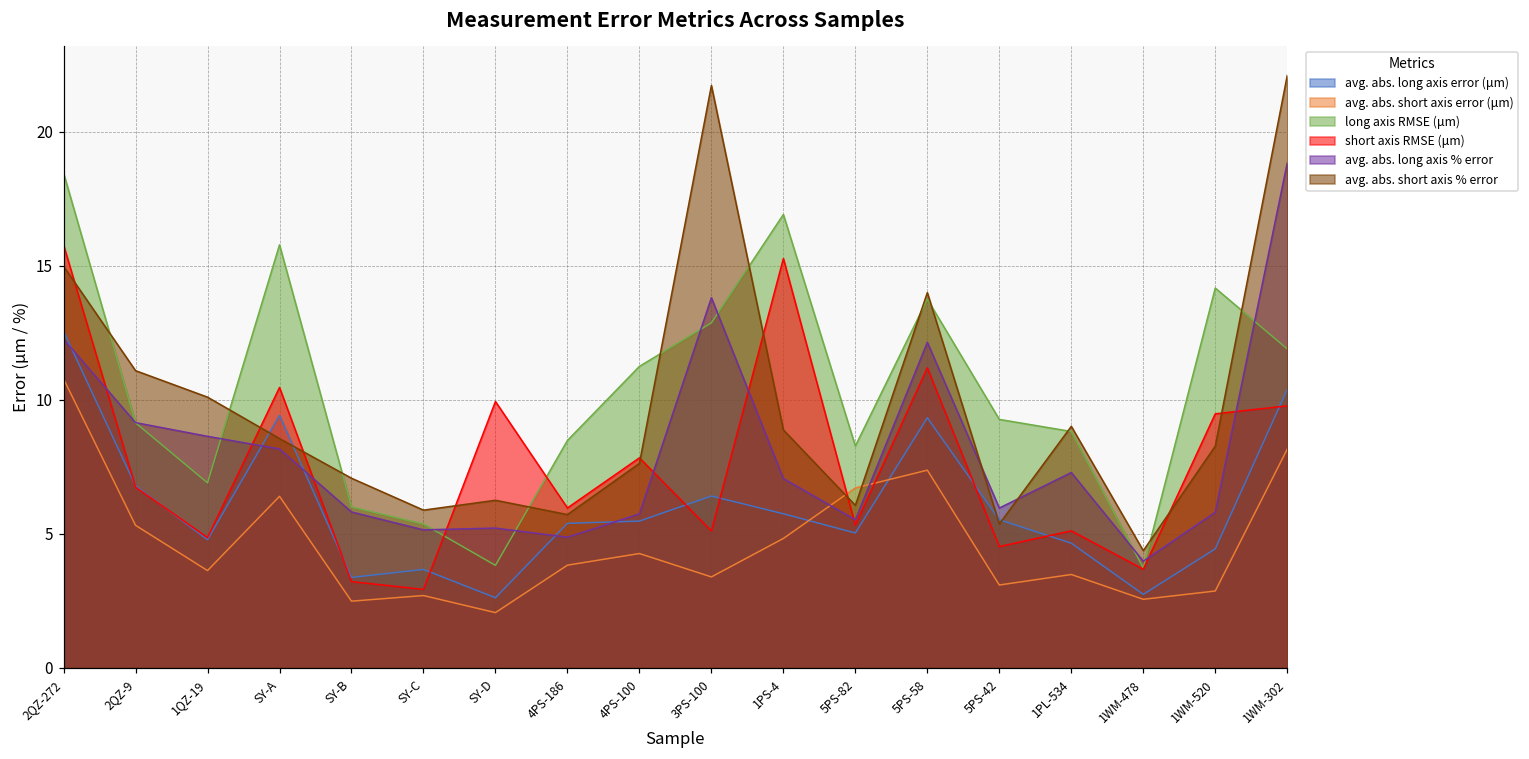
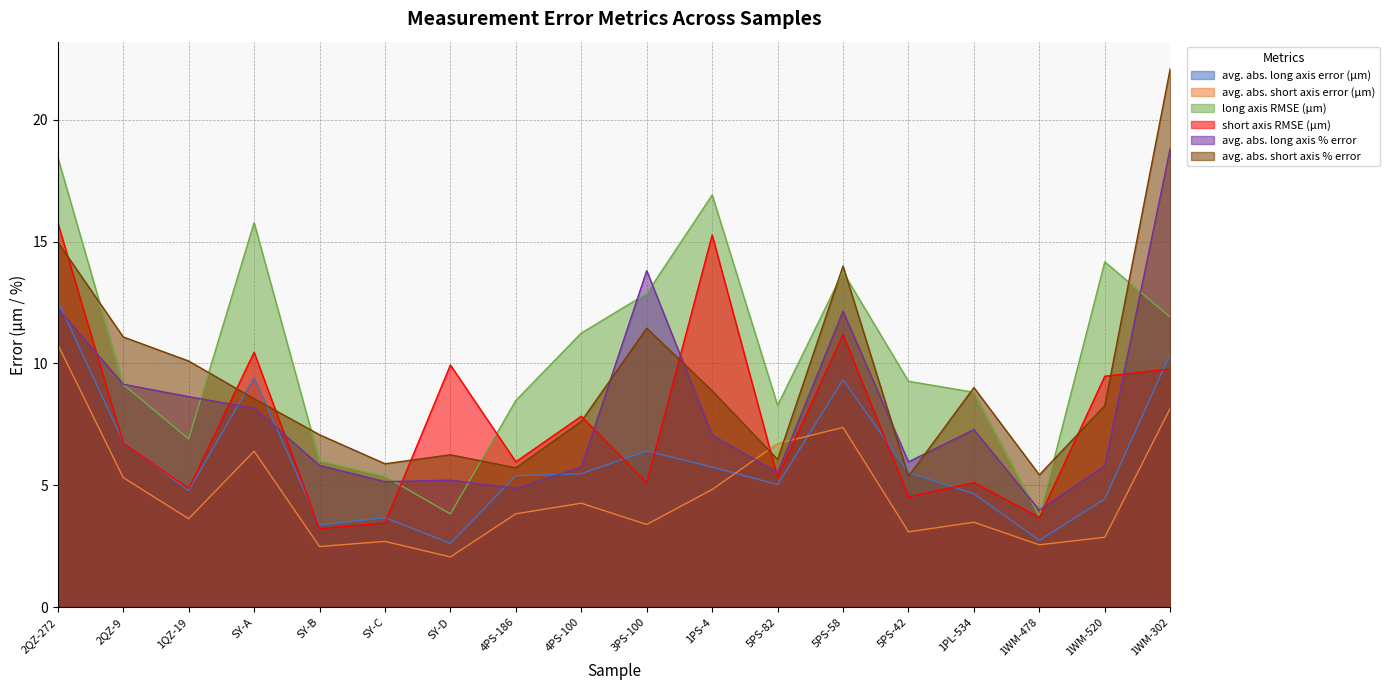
  {
    "avg. abs. long axis error (μm)": {
      "2QZ-272": 12.6,
      "SY-A": 9.4,
      "SY-B": 3.4,
      "SY-C": 3.7,
      "SY-D": 2.6,
      "4PS-186": 5.4,
      "4PS-100": 5.5,
      "3PS-100": 6.4,
      "1PS-4": 5.8,
      "5PS-82": 5.0,
      "5PS-58": 9.3,
      "5PS-42": 5.5,
      "1PL-534": 4.7,
      "1WM-478": 2.7,
      "1WM-520": 4.4,
      "1WM-302": 10.4
    },
    "avg. abs. short axis error (μm)": {
      "2QZ-272": 10.8,
      "2QZ-9": 5.3,
      "1QZ-19": 3.6,
      "SY-A": 6.4,
      "SY-B": 2.5,
      "SY-C": 2.7,
      "SY-D": 2.1,
      "4PS-186": 3.8,
      "4PS-100": 4.3,
      "3PS-100": 3.4,
      "1PS-4": 4.8,
      "5PS-82": 6.7,
      "5PS-58": 7.4,
      "5PS-42": 3.1,
      "1PL-534": 3.5,
      "1WM-478": 2.6,
      "1WM-520": 2.9,
      "1WM-302": 8.2
    },
    "long axis RMSE (μm)": {
      "2QZ-272": 18.5,
      "1QZ-19": 6.9,
      "SY-A": 15.8,
      "SY-B": 6.0,
      "SY-C": 5.4,
      "SY-D": 3.8,
      "4PS-186": 8.5,
      "4PS-100": 11.2,
      "3PS-100": 12.9,
      "1PS-4": 16.9,
      "5PS-82": 8.3,
      "5PS-58": 13.8,
      "5PS-42": 9.3,
      "1PL-534": 8.8,
      "1WM-520": 14.2,
      "1WM-302": 11.9
    },
    "short axis RMSE (μm)": {
      "2QZ-272": 15.8,
      "SY-A": 10.5,
      "SY-B": 3.2,
-     "SY-C": 2.9,
+     "SY-C": 3.5,
      "SY-D": 9.9,
      "4PS-186": 6.0,
      "4PS-100": 7.8,
      "3PS-100": 5.1,
      "1PS-4": 15.3,
      "5PS-82": 5.3,
      "5PS-58": 11.2,
      "5PS-42": 4.5,
      "1PL-534": 5.1,
      "1WM-520": 9.5,
      "1WM-302": 9.8
    },
    "avg. abs. long axis % error": {
      "2QZ-272": 12.3,
      "1QZ-19": 8.6,
      "SY-A": 8.2,
      "SY-B": 5.8,
      "SY-C": 5.2,
      "SY-D": 5.2,
      "4PS-186": 4.9,
      "4PS-100": 5.7,
      "3PS-100": 13.8,
      "1PS-4": 7.1,
      "5PS-82": 5.5,
      "5PS-58": 12.1,
      "5PS-42": 6.0,
      "1PL-534": 7.3,
      "1WM-478": 4.0,
      "1WM-520": 5.8,
      "1WM-302": 18.8
    },
    "avg. abs. short axis % error": {
      "2QZ-272": 15.0,
      "2QZ-9": 11.1,
      "1QZ-19": 10.1,
      "SY-A": 8.6,
      "SY-B": 7.1,
      "SY-C": 5.9,
      "SY-D": 6.3,
      "4PS-186": 5.7,
      "4PS-100": 7.6,
-     "3PS-100": 21.7,
+     "3PS-100": 11.4,
      "1PS-4": 8.9,
      "5PS-82": 6.1,
      "5PS-58": 14.0,
      "5PS-42": 5.4,
      "1PL-534": 9.0,
-     "1WM-478": 4.4,
+     "1WM-478": 5.4,
      "1WM-520": 8.3,
      "1WM-302": 22.1
    }
  }
